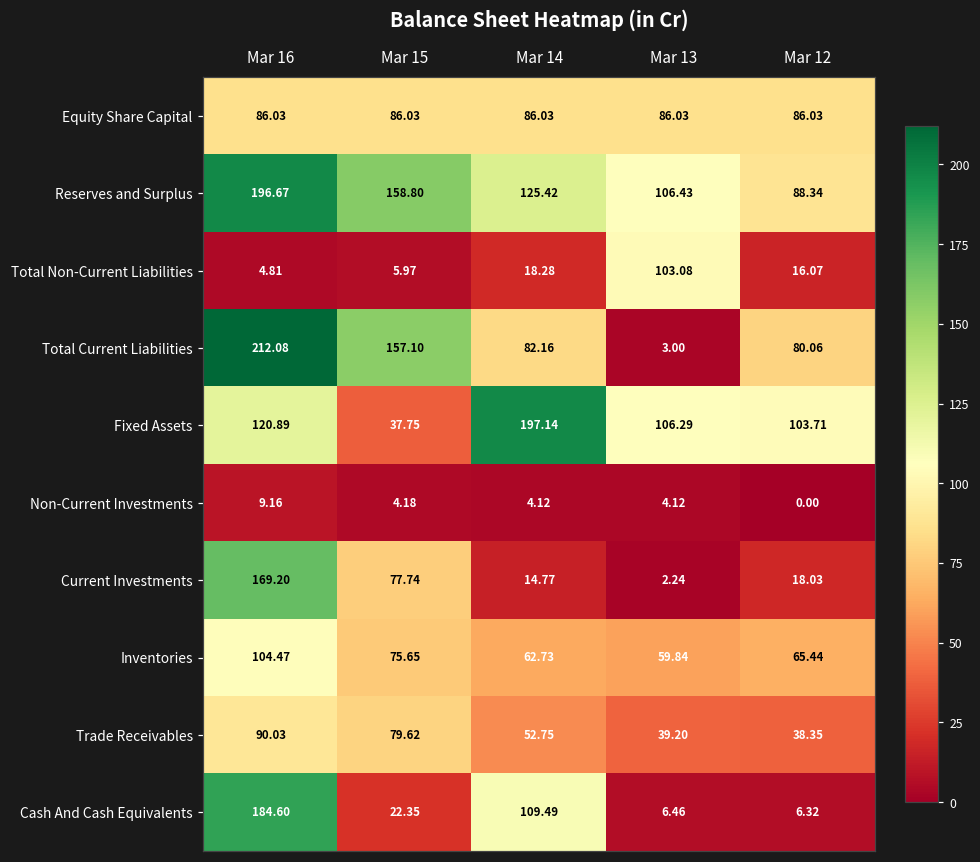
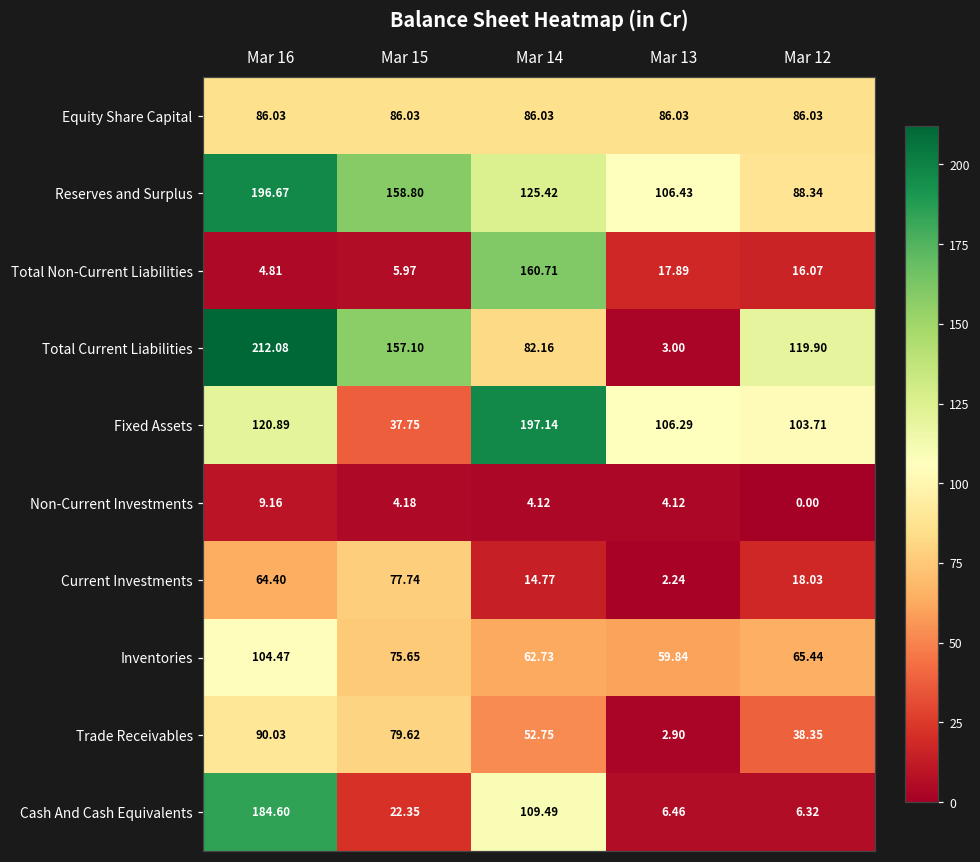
  {
    "Equity Share Capital": {
      "Mar 16": 86.03,
      "Mar 15": 86.03,
      "Mar 14": 86.03,
      "Mar 13": 86.03,
      "Mar 12": 86.03
    },
    "Reserves and Surplus": {
      "Mar 16": 196.67,
      "Mar 15": 158.80,
      "Mar 14": 125.42,
      "Mar 13": 106.43,
      "Mar 12": 88.34
    },
    "Total Non-Current Liabilities": {
      "Mar 16": 4.81,
      "Mar 15": 5.97,
-     "Mar 14": 18.28,
-     "Mar 13": 103.08,
+     "Mar 14": 160.71,
+     "Mar 13": 17.89,
      "Mar 12": 16.07
    },
    "Total Current Liabilities": {
      "Mar 16": 212.08,
      "Mar 15": 157.10,
      "Mar 14": 82.16,
      "Mar 13": 3.00,
-     "Mar 12": 80.06
+     "Mar 12": 119.90
    },
    "Fixed Assets": {
      "Mar 16": 120.89,
      "Mar 15": 37.75,
      "Mar 14": 197.14,
      "Mar 13": 106.29,
      "Mar 12": 103.71
    },
    "Non-Current Investments": {
      "Mar 16": 9.16,
      "Mar 15": 4.18,
      "Mar 14": 4.12,
      "Mar 13": 4.12,
      "Mar 12": 0.00
    },
    "Current Investments": {
-     "Mar 16": 169.20,
+     "Mar 16": 64.40,
      "Mar 15": 77.74,
      "Mar 14": 14.77,
      "Mar 13": 2.24,
      "Mar 12": 18.03
    },
    "Inventories": {
      "Mar 16": 104.47,
      "Mar 15": 75.65,
      "Mar 14": 62.73,
      "Mar 13": 59.84,
      "Mar 12": 65.44
    },
    "Trade Receivables": {
      "Mar 16": 90.03,
      "Mar 15": 79.62,
      "Mar 14": 52.75,
-     "Mar 13": 39.20,
+     "Mar 13": 2.90,
      "Mar 12": 38.35
    },
    "Cash And Cash Equivalents": {
      "Mar 16": 184.60,
      "Mar 15": 22.35,
      "Mar 14": 109.49,
      "Mar 13": 6.46,
      "Mar 12": 6.32
    }
  }
